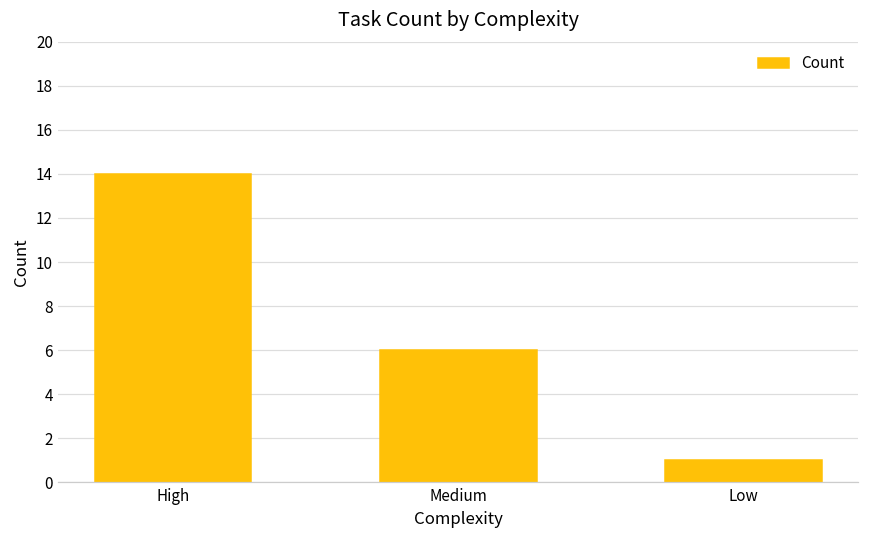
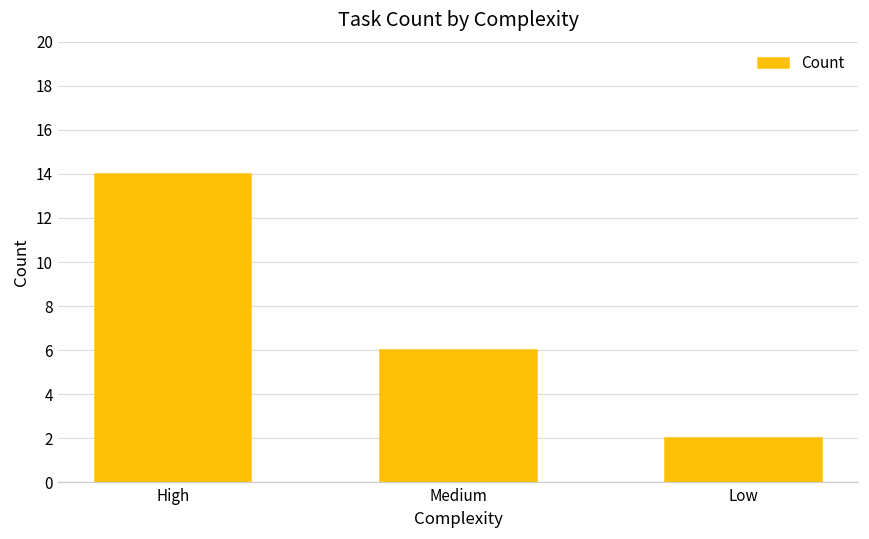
  {
    "High": 14,
    "Medium": 6,
-   "Low": 1
+   "Low": 2
  }
